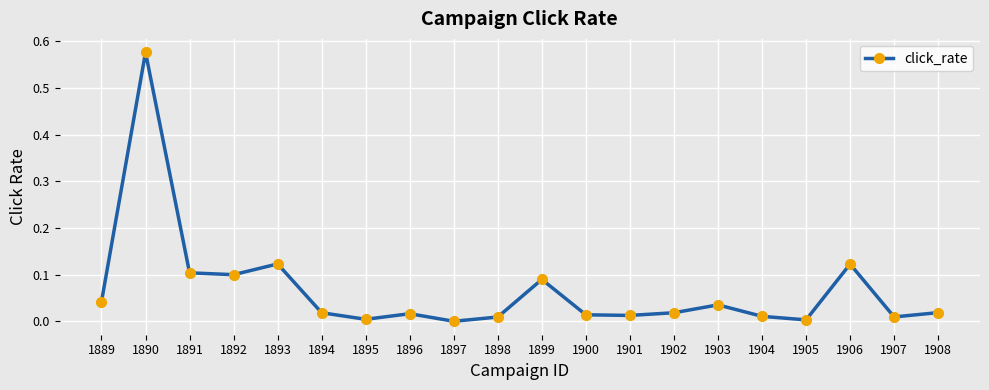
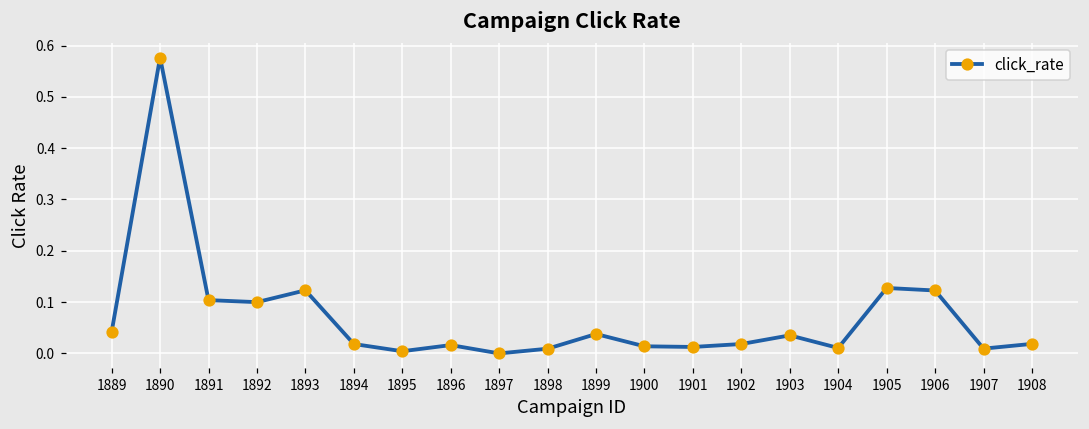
  {
    "1889": 0.04,
    "1890": 0.58,
    "1891": 0.10,
    "1892": 0.10,
    "1893": 0.12,
    "1894": 0.02,
    "1895": 0.00,
    "1896": 0.02,
    "1897": 0.00,
    "1898": 0.01,
-   "1899": 0.09,
+   "1899": 0.04,
    "1900": 0.01,
    "1901": 0.01,
    "1902": 0.02,
    "1903": 0.04,
    "1904": 0.01,
-   "1905": 0.00,
+   "1905": 0.13,
    "1906": 0.12,
    "1907": 0.01,
    "1908": 0.02
  }
